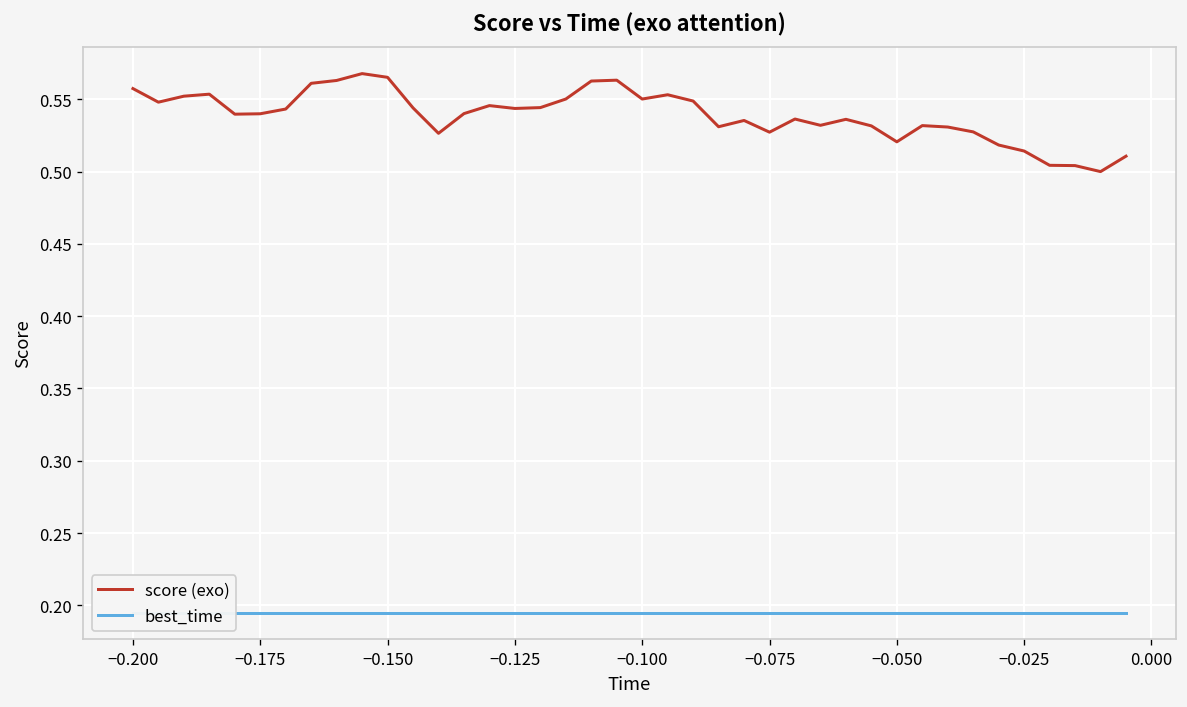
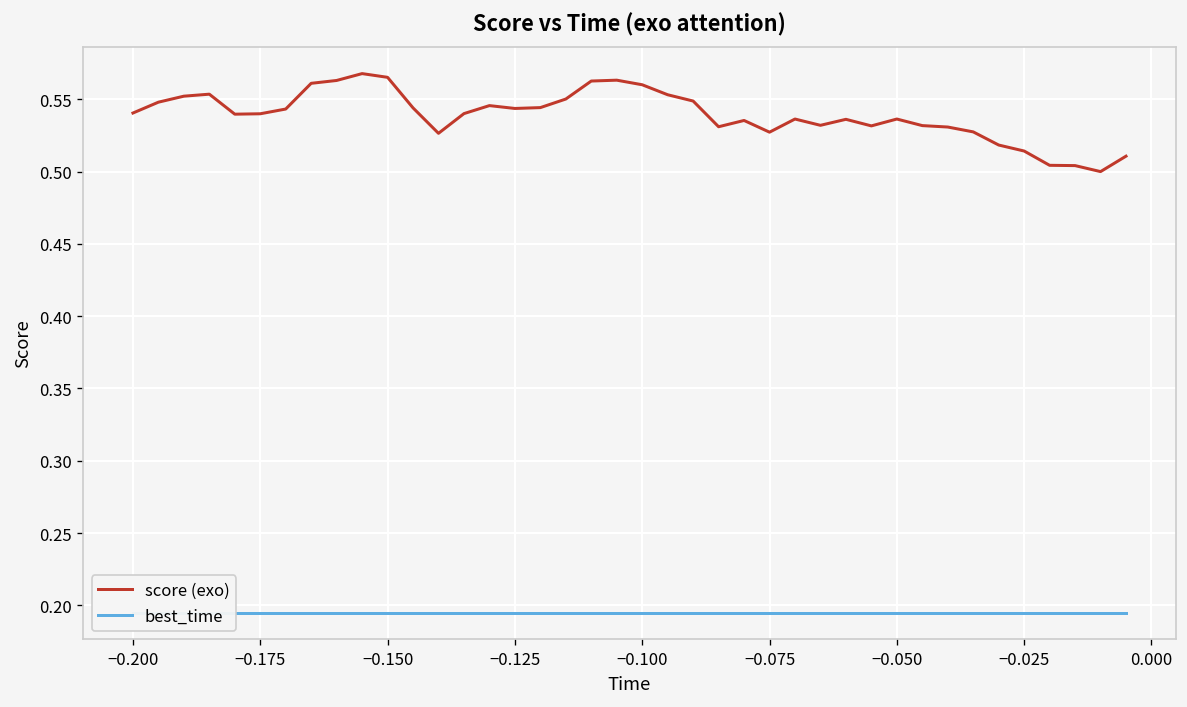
  {
    "score (exo)": {
-     "−0.200": 0.557,
+     "−0.200": 0.541,
      "−0.175": 0.540,
      "−0.150": 0.565,
      "−0.125": 0.544,
-     "−0.100": 0.550,
+     "−0.100": 0.560,
      "−0.075": 0.527,
-     "−0.050": 0.521,
+     "−0.050": 0.536,
      "−0.025": 0.514
    },
    "best_time": {
      "−0.175": 0.195,
      "−0.150": 0.195,
      "−0.125": 0.195,
      "−0.100": 0.195,
      "−0.075": 0.195,
      "−0.050": 0.195,
      "−0.025": 0.195
    }
  }
